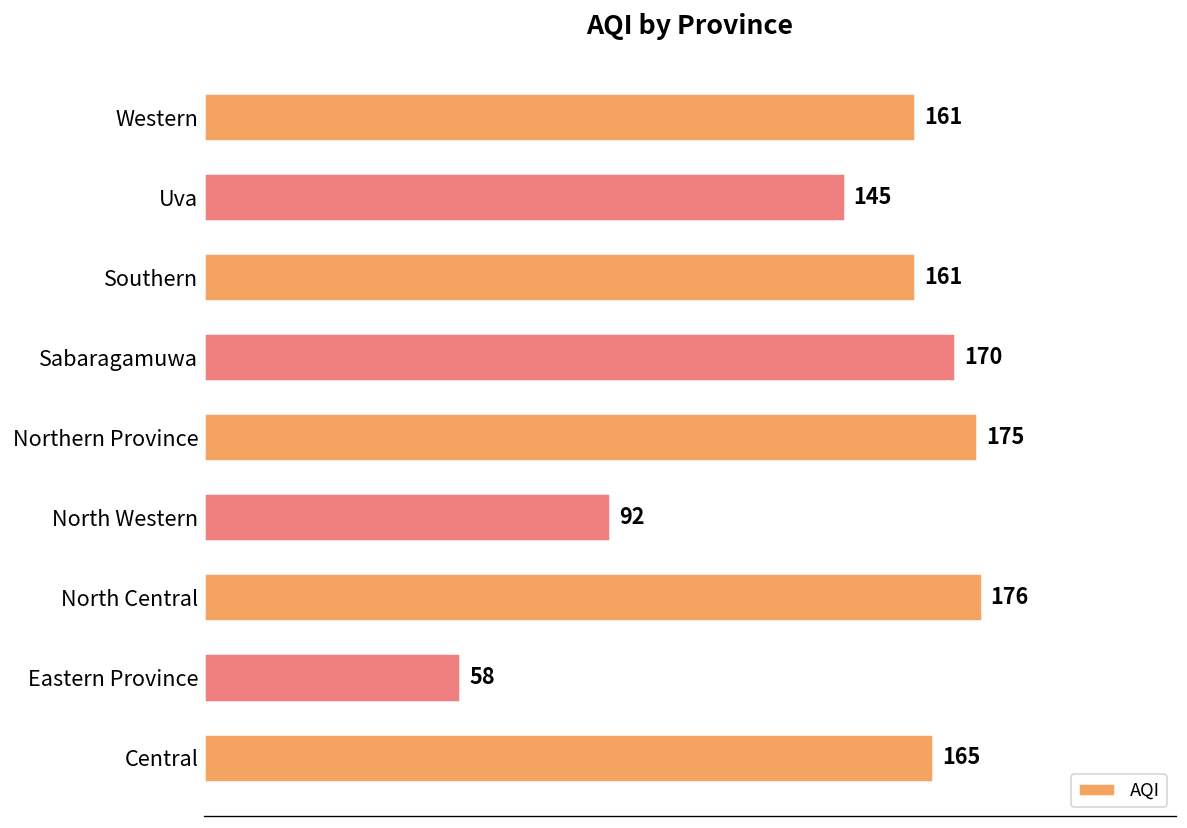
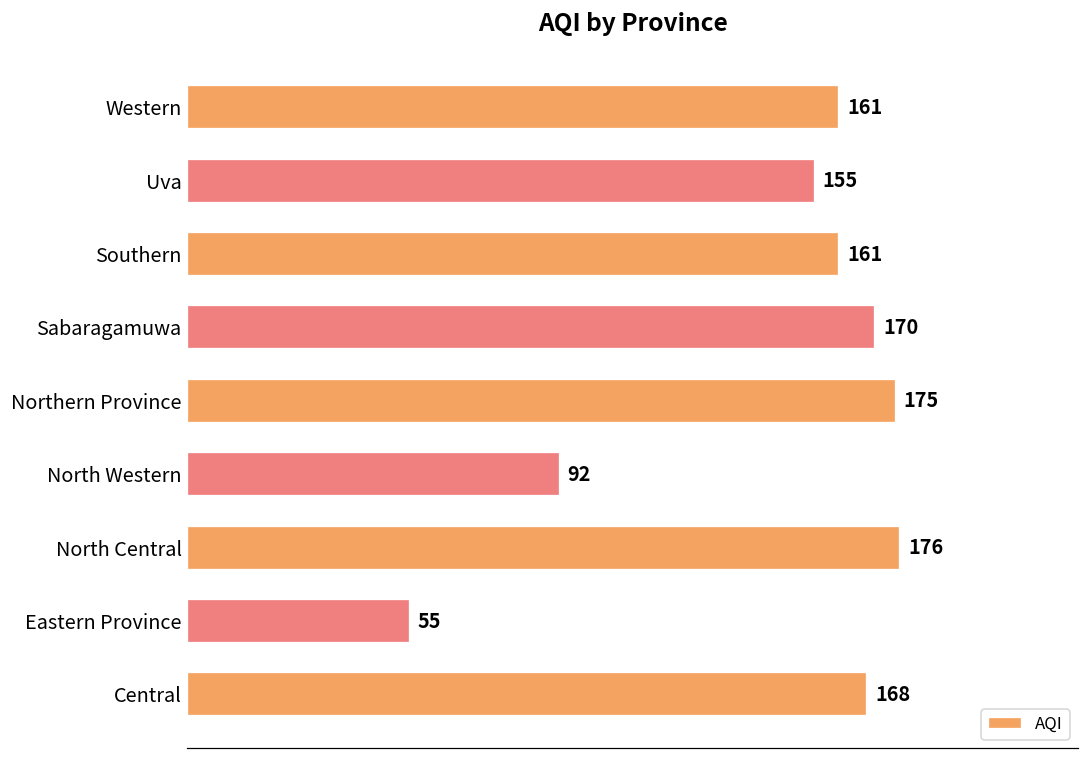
  {
    "Western": 161,
-   "Uva": 145,
+   "Uva": 155,
    "Southern": 161,
    "Sabaragamuwa": 170,
    "Northern Province": 175,
    "North Western": 92,
    "North Central": 176,
-   "Eastern Province": 58,
-   "Central": 165
+   "Eastern Province": 55,
+   "Central": 168
  }
